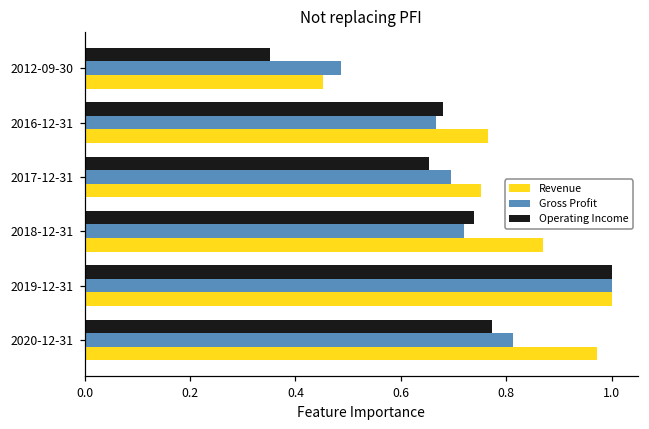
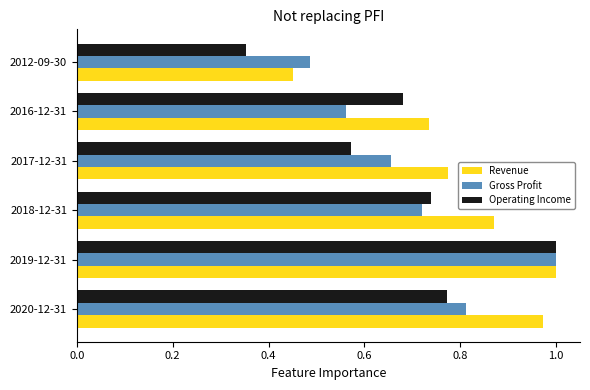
  {
    "Revenue": {
      "2012-09-30": 0.45,
-     "2016-12-31": 0.77,
-     "2017-12-31": 0.75,
+     "2016-12-31": 0.73,
+     "2017-12-31": 0.78,
      "2018-12-31": 0.87,
      "2019-12-31": 1.00,
      "2020-12-31": 0.97
    },
    "Gross Profit": {
      "2012-09-30": 0.49,
-     "2016-12-31": 0.67,
-     "2017-12-31": 0.70,
+     "2016-12-31": 0.56,
+     "2017-12-31": 0.66,
      "2018-12-31": 0.72,
      "2019-12-31": 1.00,
      "2020-12-31": 0.81
    },
    "Operating Income": {
      "2012-09-30": 0.35,
      "2016-12-31": 0.68,
-     "2017-12-31": 0.65,
+     "2017-12-31": 0.57,
      "2018-12-31": 0.74,
      "2019-12-31": 1.00,
      "2020-12-31": 0.77
    }
  }
